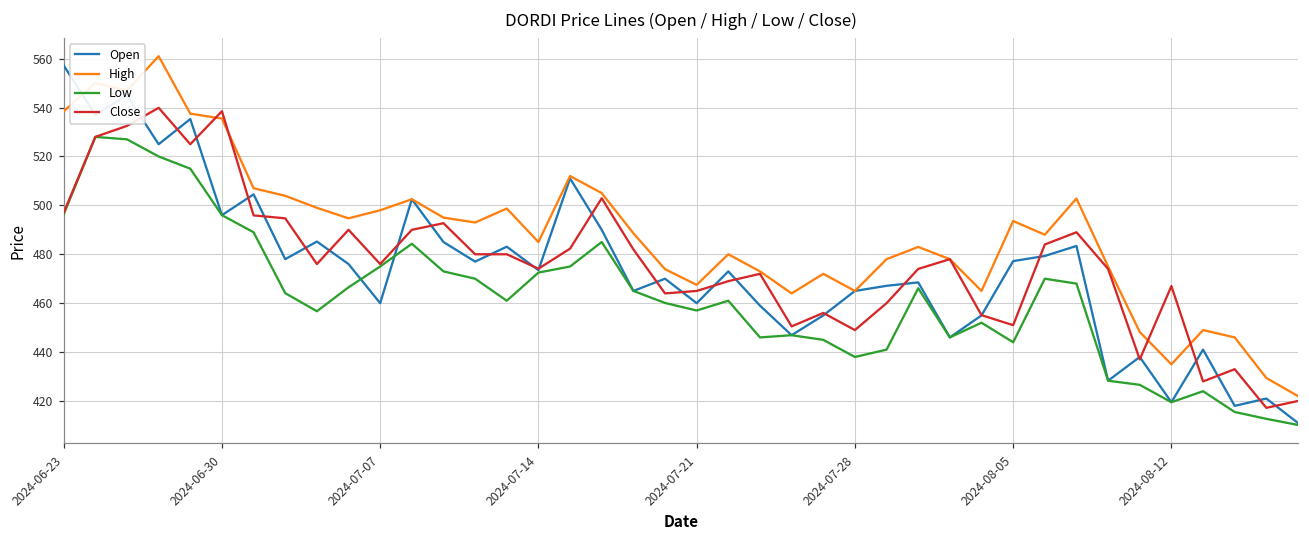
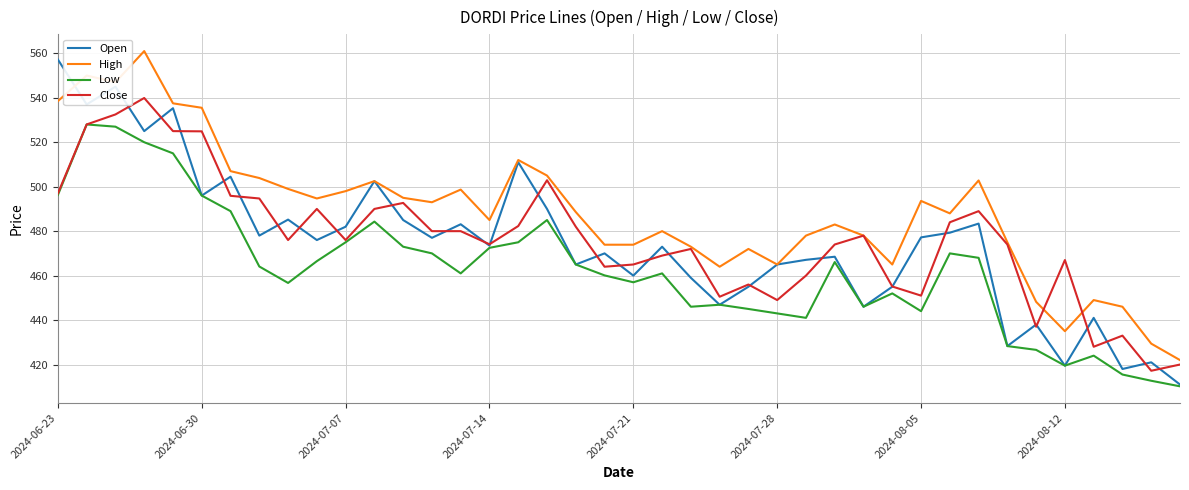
  {
    "Open": {
      "2024-06-23": 557,
-     "2024-07-07": 460,
+     "2024-07-07": 482,
      "2024-07-21": 460,
      "2024-08-05": 477
    },
    "High": {
      "2024-06-23": 539,
      "2024-06-30": 536,
      "2024-07-07": 498,
      "2024-07-14": 485,
-     "2024-07-21": 468,
+     "2024-07-21": 474,
      "2024-08-05": 494,
      "2024-08-12": 435
    },
    "Low": {
      "2024-07-21": 457,
-     "2024-07-28": 438,
+     "2024-07-28": 443,
      "2024-08-05": 444
    },
    "Close": {
-     "2024-06-30": 539,
+     "2024-06-30": 525,
      "2024-07-21": 465,
      "2024-07-28": 449,
      "2024-08-05": 451,
      "2024-08-12": 467
    }
  }
